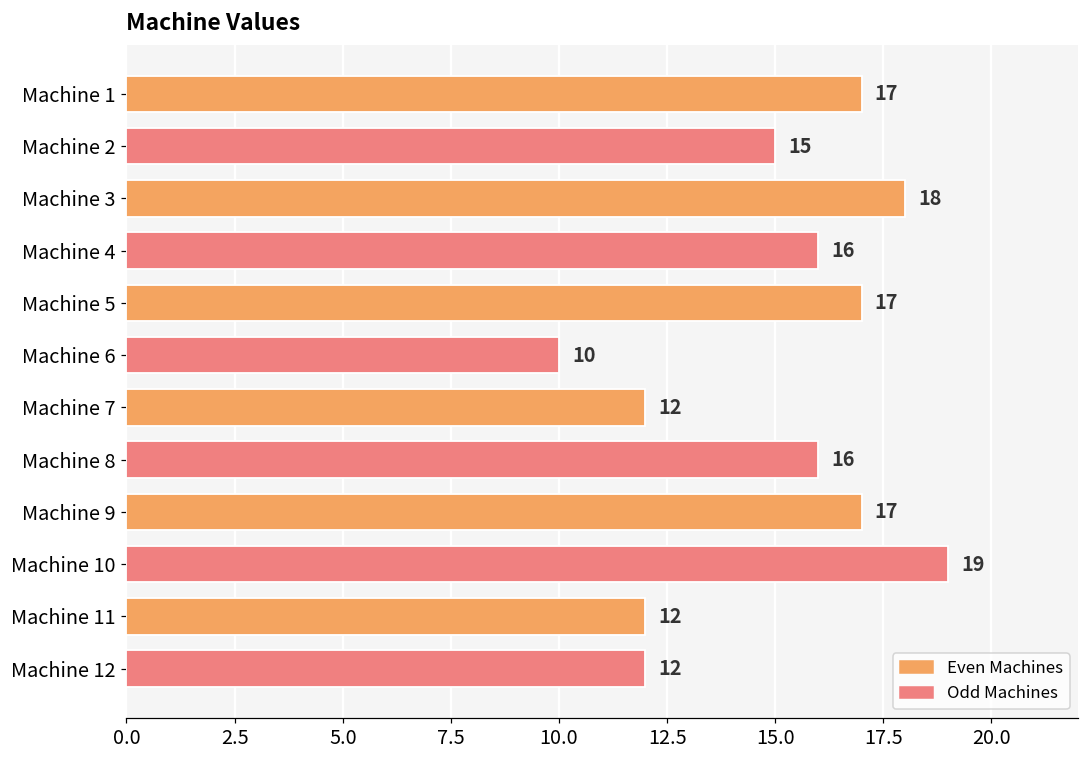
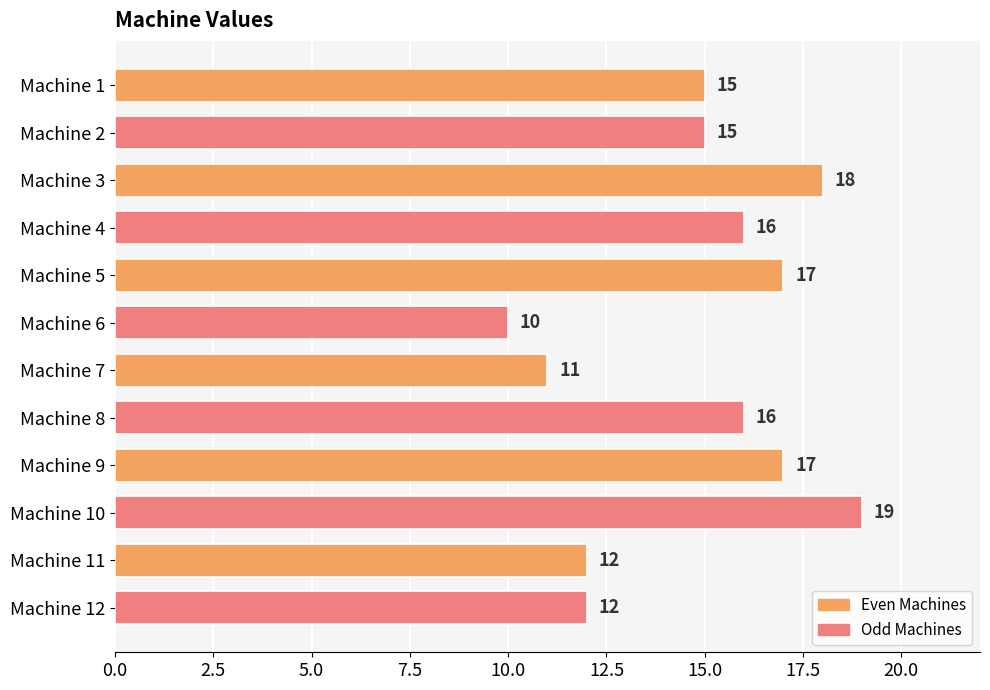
  {
-   "Machine 1": 17,
+   "Machine 1": 15,
    "Machine 2": 15,
    "Machine 3": 18,
    "Machine 4": 16,
    "Machine 5": 17,
    "Machine 6": 10,
-   "Machine 7": 12,
+   "Machine 7": 11,
    "Machine 8": 16,
    "Machine 9": 17,
    "Machine 10": 19,
    "Machine 11": 12,
    "Machine 12": 12
  }
